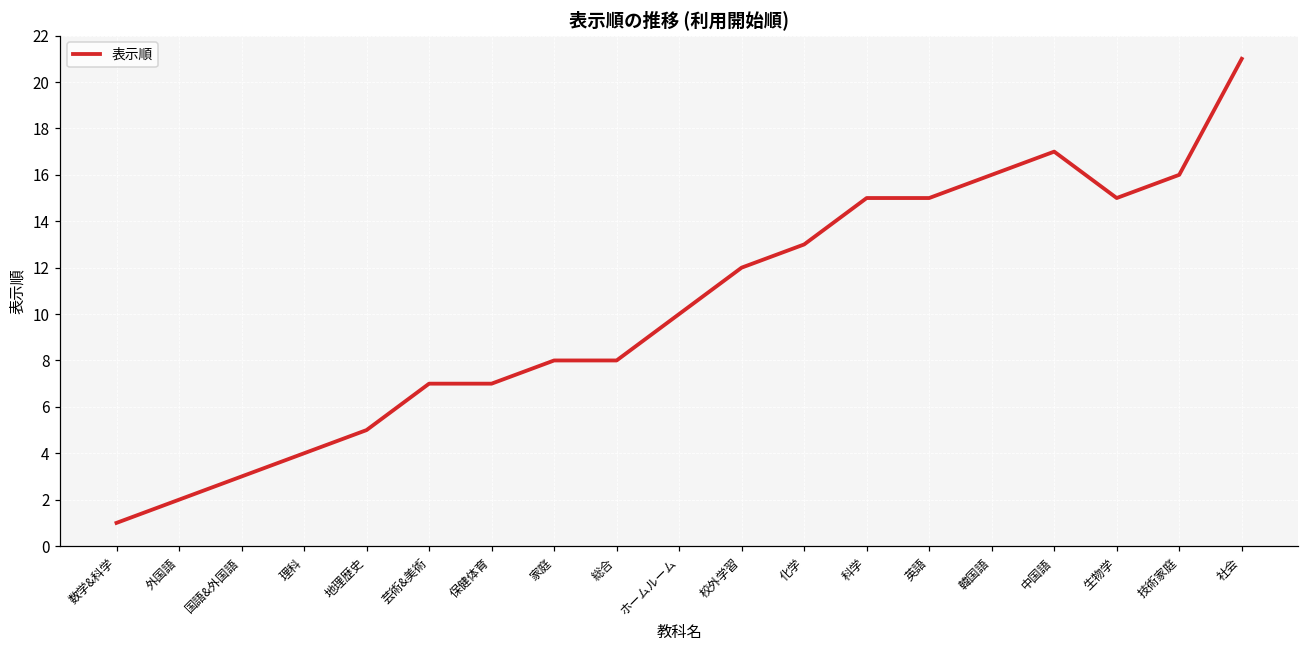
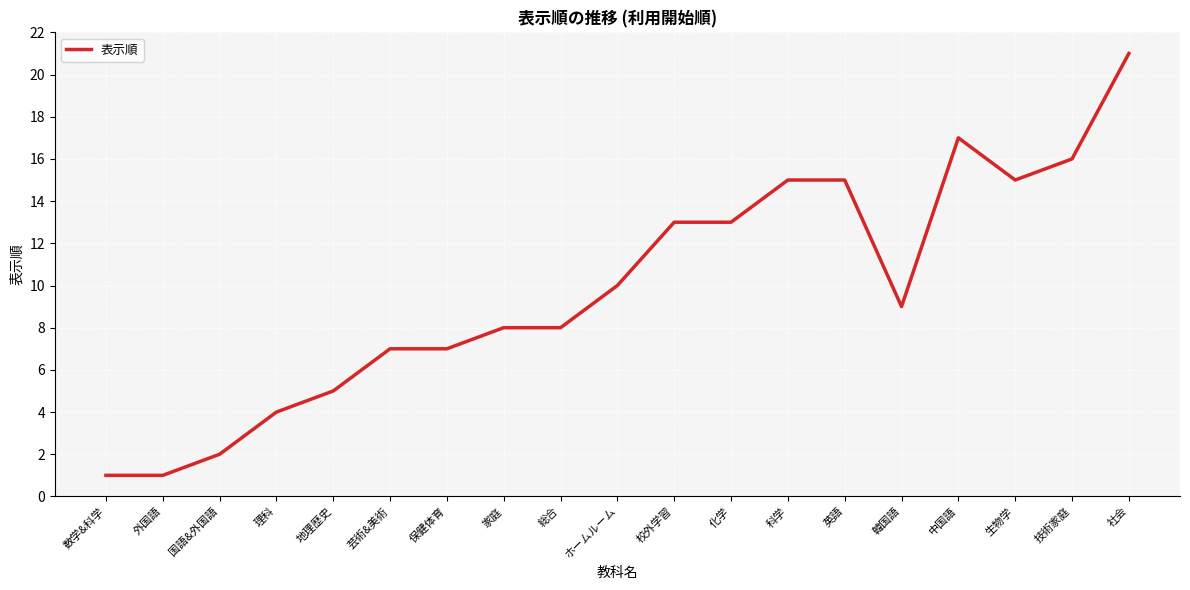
  {
    "数学&科学": 1,
-   "外国語": 2,
-   "国語&外国語": 3,
+   "外国語": 1,
+   "国語&外国語": 2,
    "理科": 4,
    "地理歴史": 5,
    "芸術&美術": 7,
    "保健体育": 7,
    "家庭": 8,
    "総合": 8,
    "ホームルーム": 10,
-   "校外学習": 12,
+   "校外学習": 13,
    "化学": 13,
    "科学": 15,
    "英語": 15,
-   "韓国語": 16,
+   "韓国語": 9,
    "中国語": 17,
    "生物学": 15,
    "技術家庭": 16,
    "社会": 21
  }
